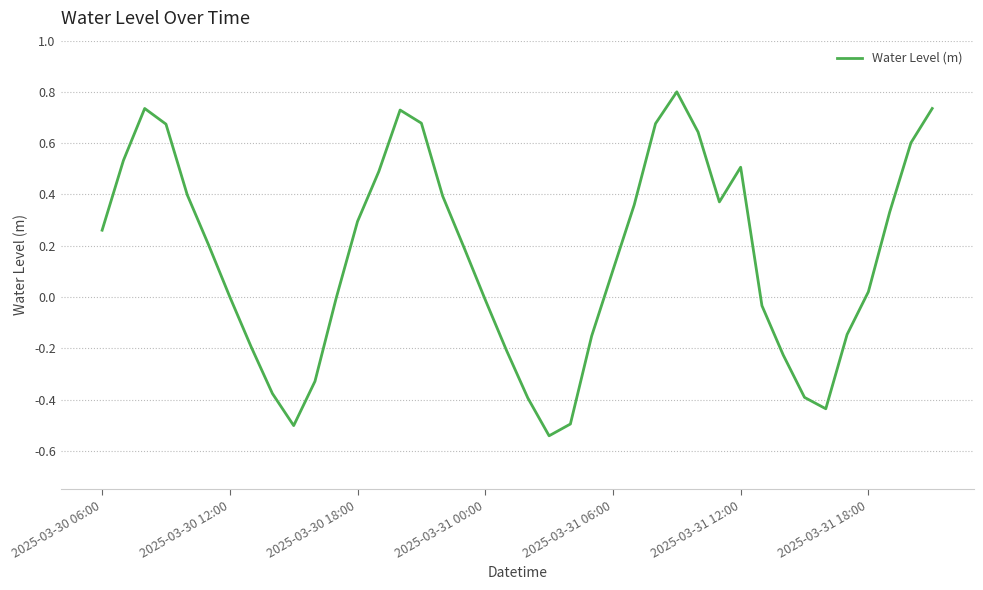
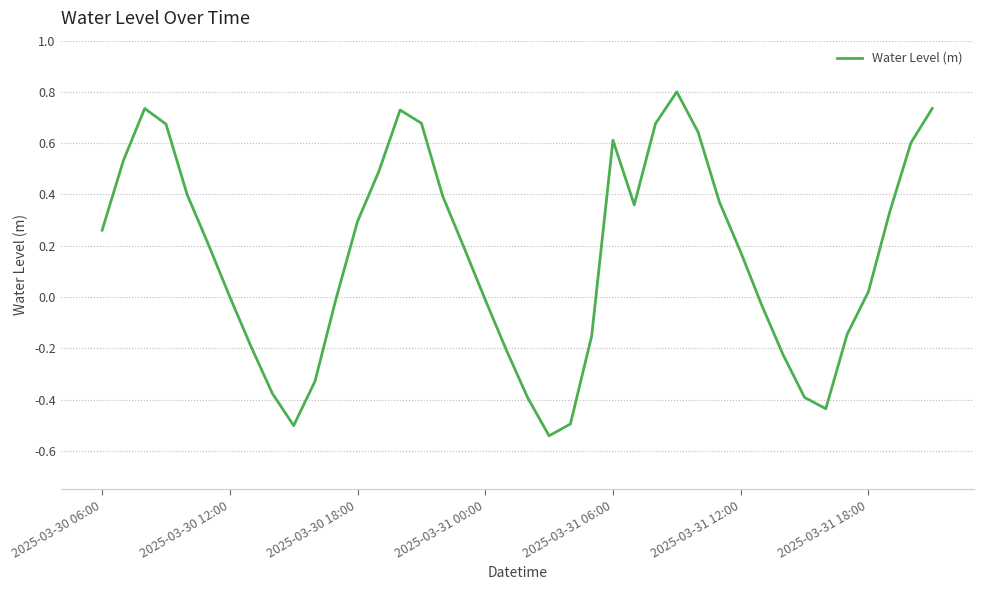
  {
    "2025-03-30 06:00": 0.26,
    "2025-03-30 12:00": 0.00,
    "2025-03-30 18:00": 0.29,
    "2025-03-31 00:00": -0.01,
-   "2025-03-31 06:00": 0.10,
-   "2025-03-31 12:00": 0.51,
+   "2025-03-31 06:00": 0.61,
+   "2025-03-31 12:00": 0.18,
    "2025-03-31 18:00": 0.02
  }
